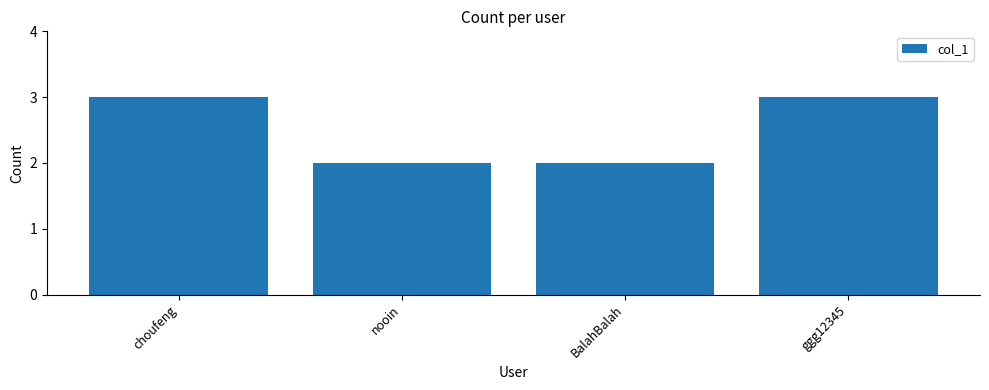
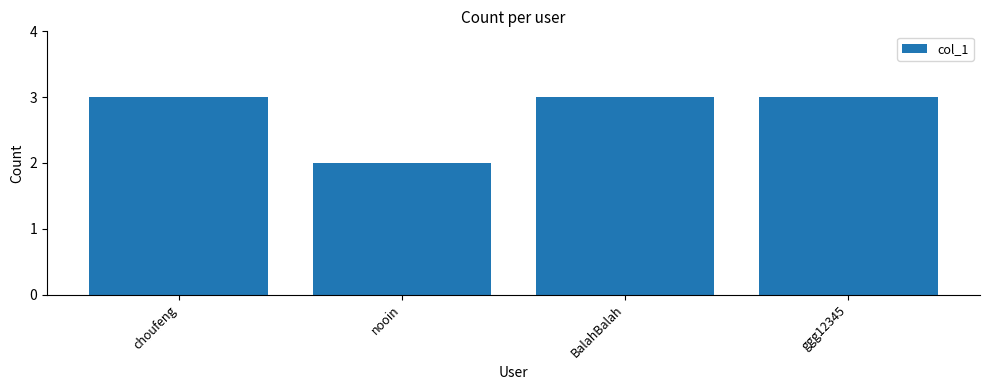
  {
    "choufeng": 3,
    "nooin": 2,
-   "BalahBalah": 2,
+   "BalahBalah": 3,
    "ggg12345": 3
  }
